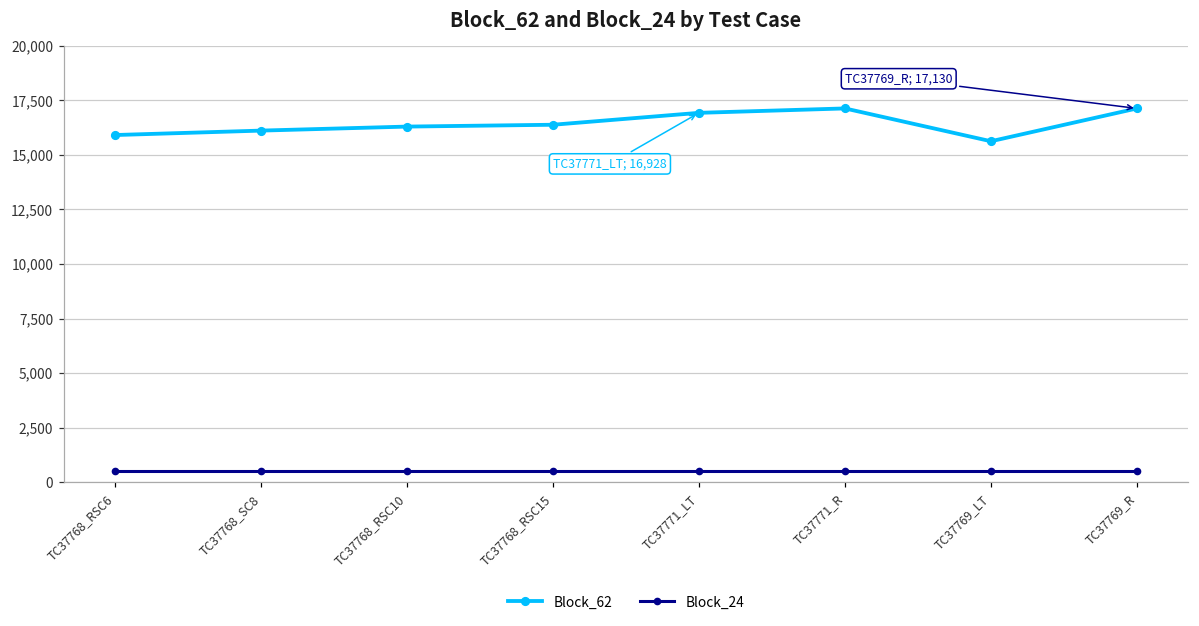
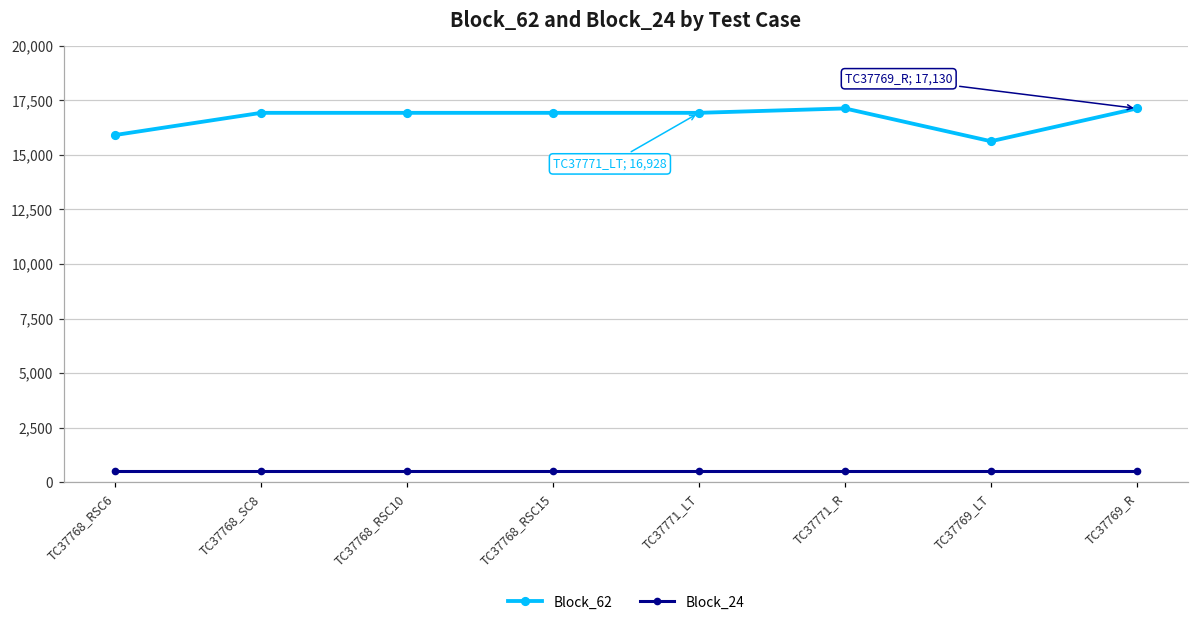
  {
    "Block_62": {
      "TC37768_RSC6": "15,900",
-     "TC37768_SC8": "16,100",
-     "TC37768_RSC10": "16,300",
-     "TC37768_RSC15": "16,400",
+     "TC37768_SC8": "16,900",
+     "TC37768_RSC10": "16,900",
+     "TC37768_RSC15": "16,900",
      "TC37771_LT": "16,900",
      "TC37769_LT": "15,600",
      "TC37769_R": "17,100"
    },
    "Block_24": {
      "TC37768_RSC6": "500",
      "TC37768_SC8": "500",
      "TC37768_RSC10": "500",
      "TC37768_RSC15": "500",
      "TC37771_LT": "500",
      "TC37771_R": "500",
      "TC37769_LT": "500",
      "TC37769_R": "500"
    }
  }
